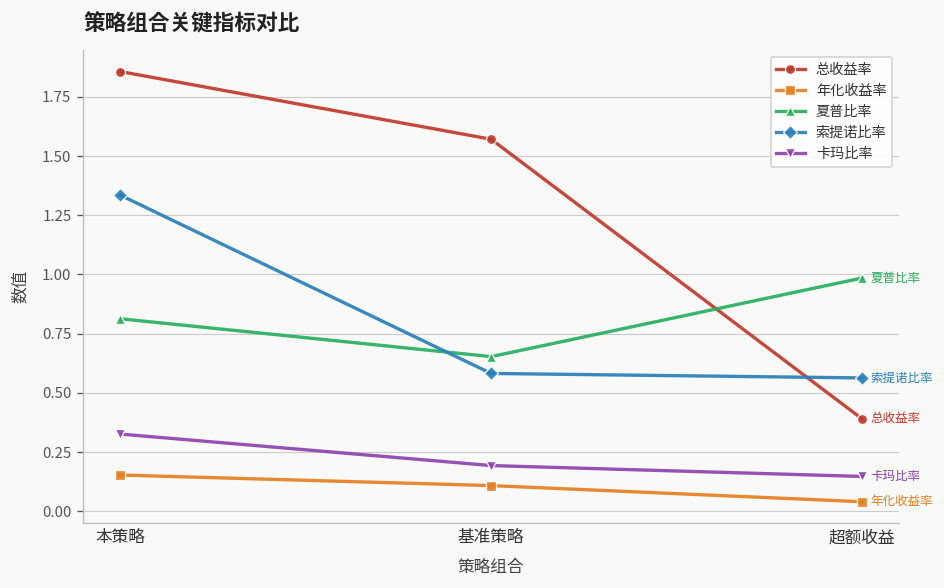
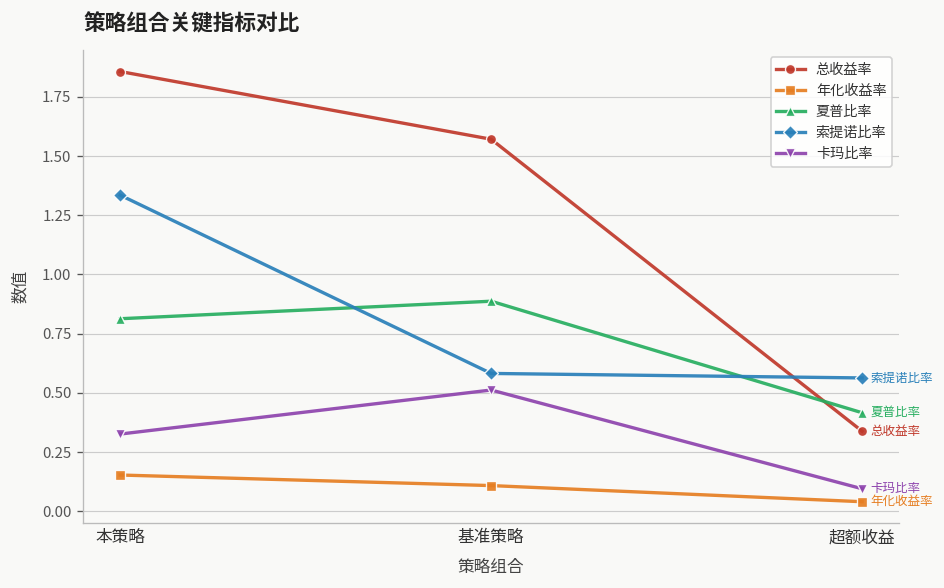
  {
    "总收益率": {
      "本策略": 1.86,
      "基准策略": 1.57,
-     "超额收益": 0.39
+     "超额收益": 0.34
    },
    "年化收益率": {
      "本策略": 0.15,
      "基准策略": 0.11,
      "超额收益": 0.04
    },
    "夏普比率": {
      "本策略": 0.81,
-     "基准策略": 0.65,
-     "超额收益": 0.99
+     "基准策略": 0.89,
+     "超额收益": 0.42
    },
    "索提诺比率": {
      "本策略": 1.34,
      "基准策略": 0.58,
      "超额收益": 0.56
    },
    "卡玛比率": {
      "本策略": 0.33,
-     "基准策略": 0.19,
-     "超额收益": 0.15
+     "基准策略": 0.51,
+     "超额收益": 0.10
    }
  }
